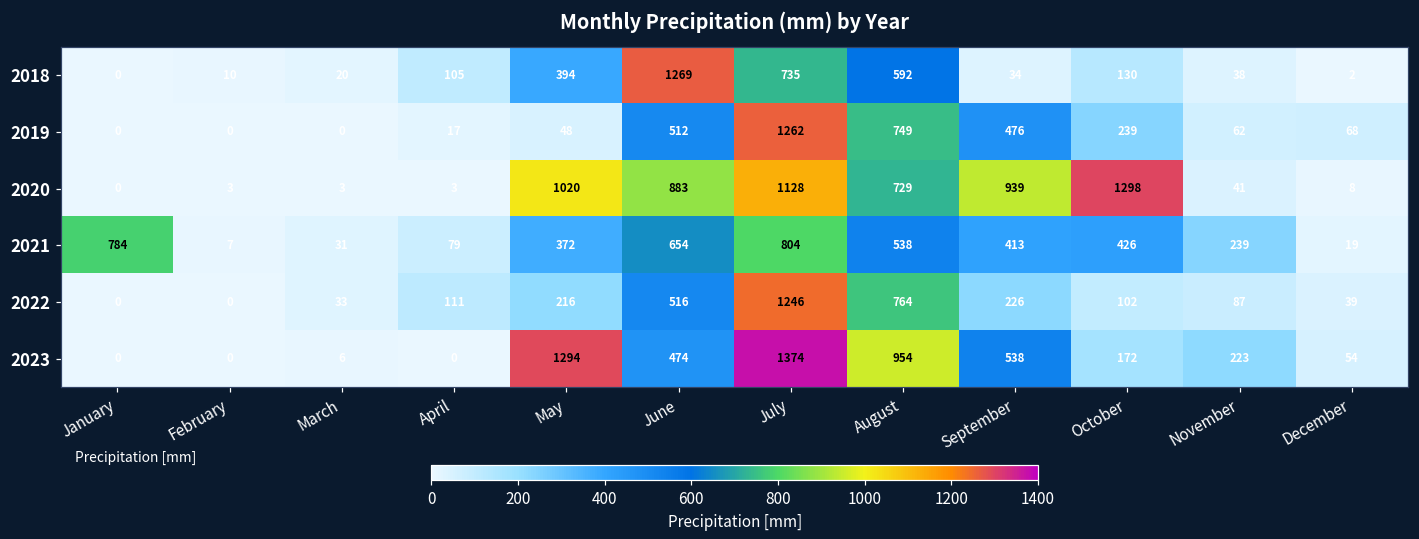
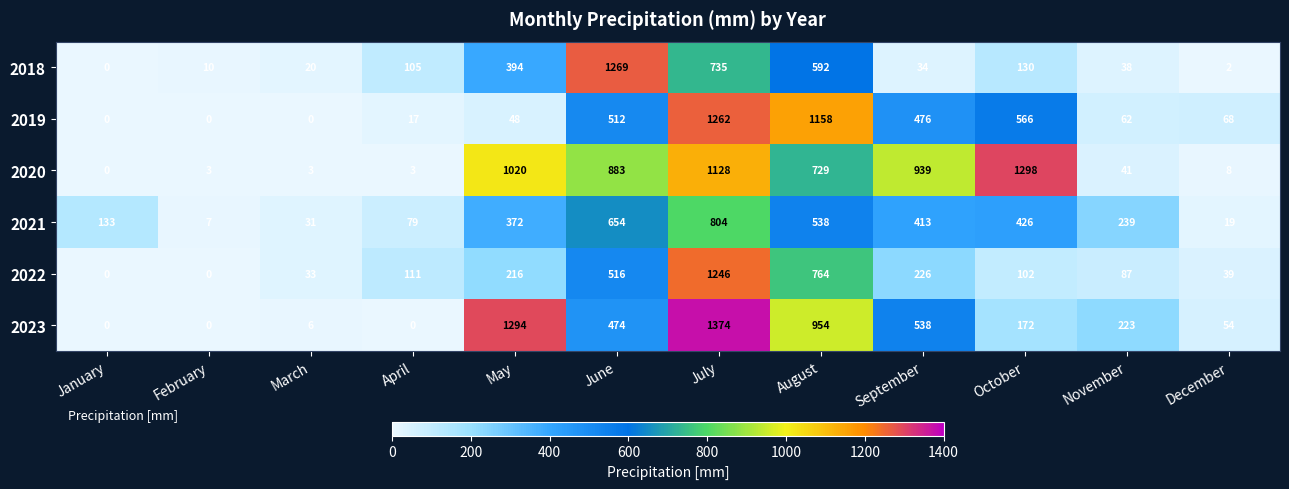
  {
    "2018": {
      "April": 105,
      "May": 394,
      "June": 1269,
      "July": 735,
      "August": 592,
      "October": 130
    },
    "2019": {
      "June": 512,
      "July": 1262,
-     "August": 749,
+     "August": 1158,
      "September": 476,
-     "October": 239,
+     "October": 566,
      "December": 68
    },
    "2020": {
      "May": 1020,
      "June": 883,
      "July": 1128,
      "August": 729,
      "September": 939,
      "October": 1298
    },
    "2021": {
-     "January": 784,
+     "January": 133,
      "April": 79,
      "May": 372,
      "June": 654,
      "July": 804,
      "August": 538,
      "September": 413,
      "October": 426,
      "November": 239
    },
    "2022": {
      "April": 111,
      "May": 216,
      "June": 516,
      "July": 1246,
      "August": 764,
      "September": 226,
      "October": 102,
      "November": 87
    },
    "2023": {
      "May": 1294,
      "June": 474,
      "July": 1374,
      "August": 954,
      "September": 538,
      "October": 172,
      "November": 223
    }
  }
